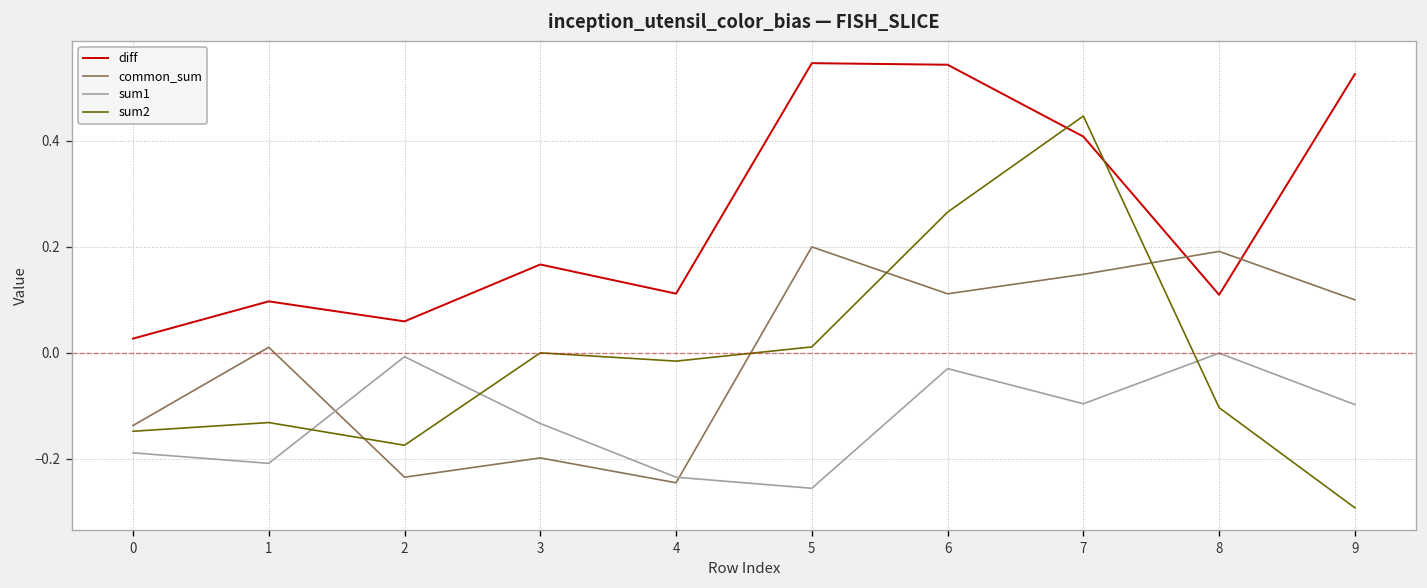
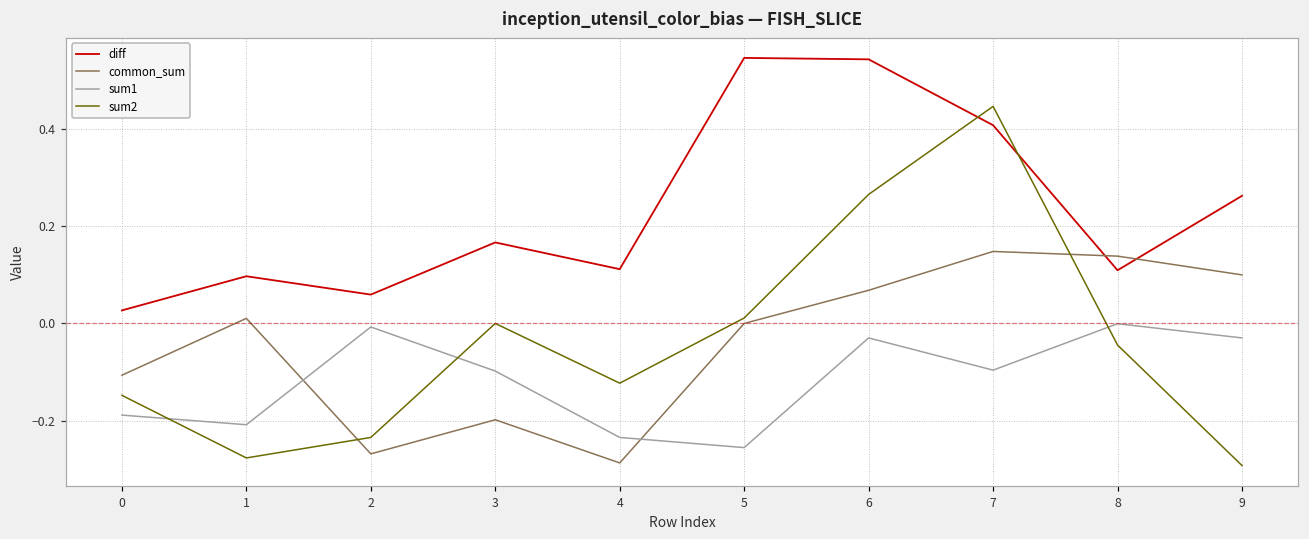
  {
    "diff": {
      "0": 0.03,
      "1": 0.10,
      "2": 0.06,
      "3": 0.17,
      "4": 0.11,
      "5": 0.55,
      "6": 0.54,
      "7": 0.41,
      "8": 0.11,
-     "9": 0.53
+     "9": 0.26
    },
    "common_sum": {
-     "0": -0.14,
+     "0": -0.11,
      "1": 0.01,
-     "2": -0.23,
+     "2": -0.27,
      "3": -0.20,
-     "4": -0.25,
-     "5": 0.2,
-     "6": 0.11,
+     "4": -0.29,
+     "5": 0.0,
+     "6": 0.07,
      "7": 0.15,
-     "8": 0.19,
+     "8": 0.14,
      "9": 0.10
    },
    "sum1": {
      "0": -0.19,
      "1": -0.21,
      "2": -0.01,
-     "3": -0.13,
+     "3": -0.10,
      "4": -0.23,
      "5": -0.26,
      "6": -0.03,
      "7": -0.10,
      "8": 0.00,
-     "9": -0.10
+     "9": -0.03
    },
    "sum2": {
      "0": -0.15,
-     "1": -0.13,
-     "2": -0.17,
+     "1": -0.28,
+     "2": -0.23,
      "3": 0.00,
-     "4": -0.02,
+     "4": -0.12,
      "5": 0.01,
      "6": 0.27,
      "7": 0.45,
-     "8": -0.10,
+     "8": -0.04,
      "9": -0.29
    }
  }
